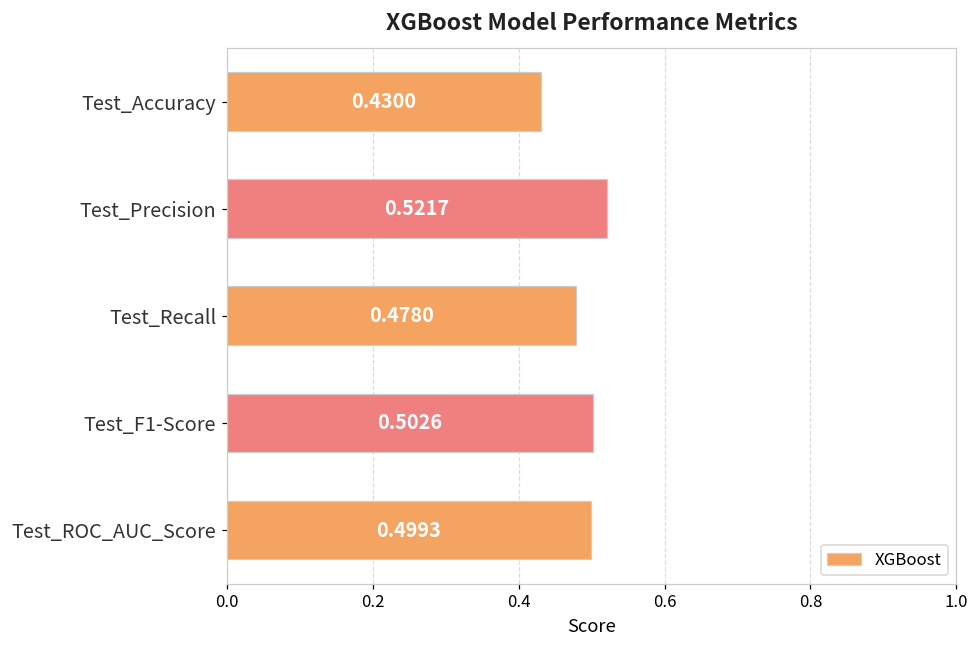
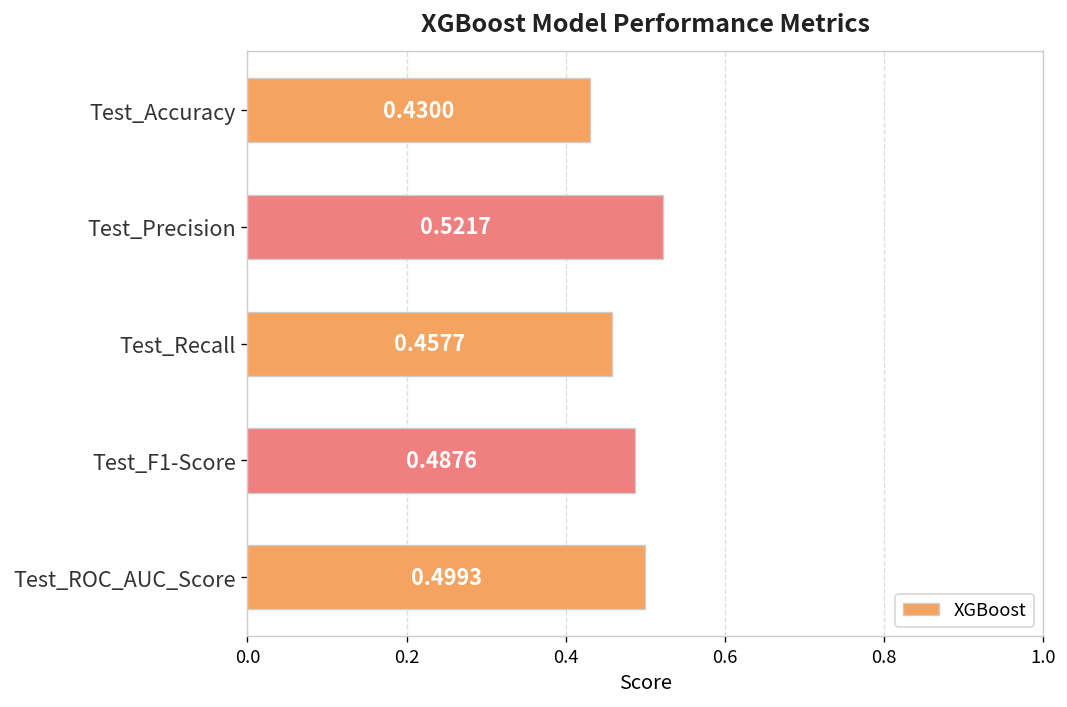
  {
    "Test_Accuracy": 0.4300,
    "Test_Precision": 0.5217,
-   "Test_Recall": 0.4780,
-   "Test_F1-Score": 0.5026,
+   "Test_Recall": 0.4577,
+   "Test_F1-Score": 0.4876,
    "Test_ROC_AUC_Score": 0.4993
  }
